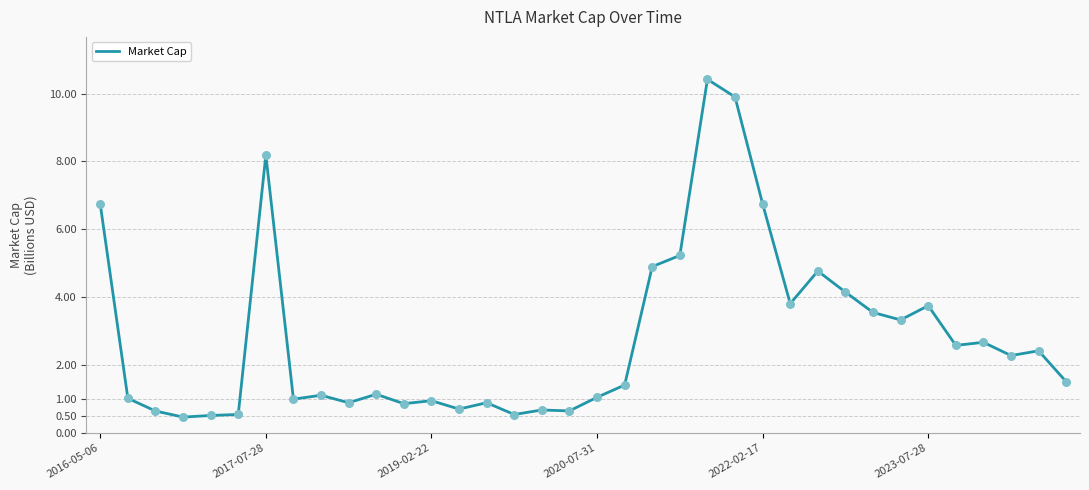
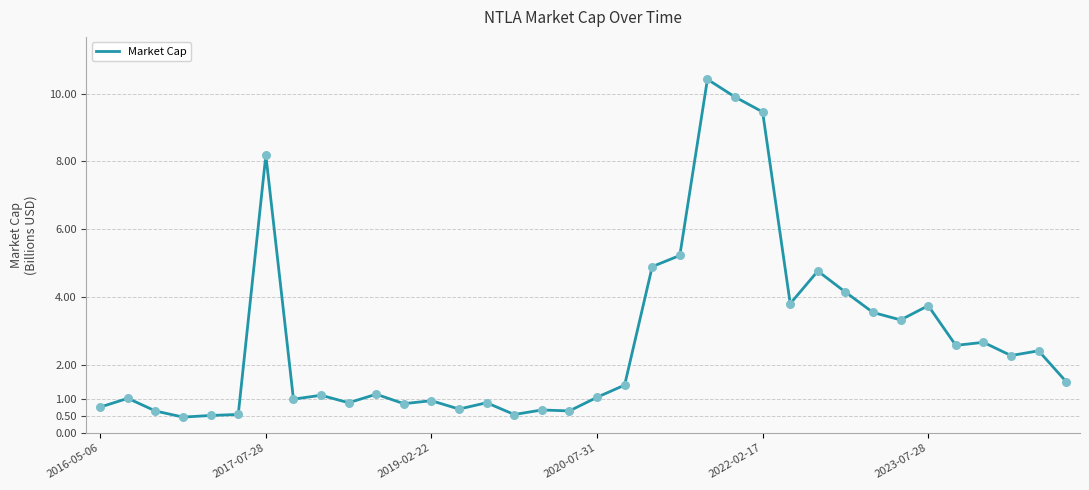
  {
-   "2016-05-06": 6.7,
+   "2016-05-06": 0.8,
    "2017-07-28": 8.2,
    "2019-02-22": 0.9,
    "2020-07-31": 1.1,
-   "2022-02-17": 6.8,
+   "2022-02-17": 9.5,
    "2023-07-28": 3.8
  }
